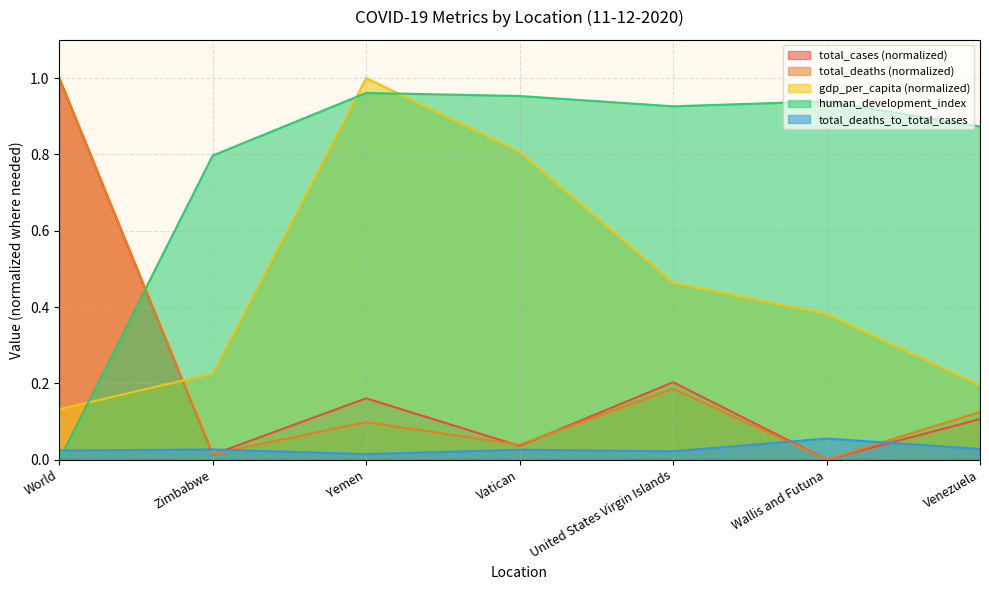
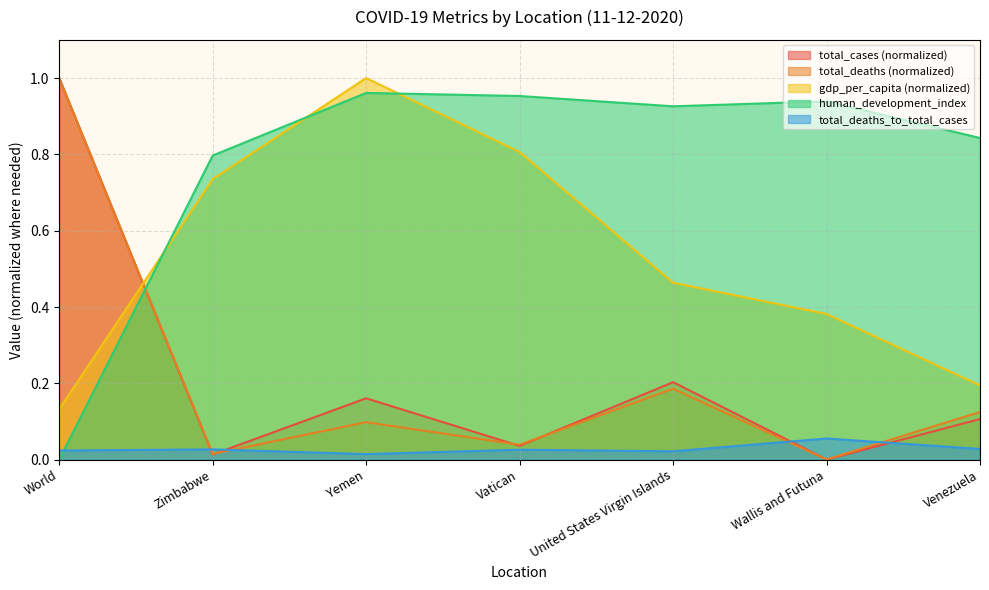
  {
    "gdp_per_capita (normalized)": {
      "World": 0.13,
-     "Zimbabwe": 0.23,
+     "Zimbabwe": 0.74,
      "Yemen": 1.00,
      "Vatican": 0.81,
      "United States Virgin Islands": 0.46,
      "Wallis and Futuna": 0.38,
      "Venezuela": 0.19
    },
    "human_development_index": {
      "World": 0.00,
      "Zimbabwe": 0.80,
      "Yemen": 0.96,
      "Vatican": 0.95,
      "United States Virgin Islands": 0.93,
-     "Venezuela": 0.87
+     "Venezuela": 0.84
    },
    "total_deaths_to_total_cases": {
      "World": 0.02,
      "Zimbabwe": 0.03,
      "Yemen": 0.01,
      "Vatican": 0.03,
      "United States Virgin Islands": 0.02,
      "Wallis and Futuna": 0.06,
      "Venezuela": 0.03
    }
  }
